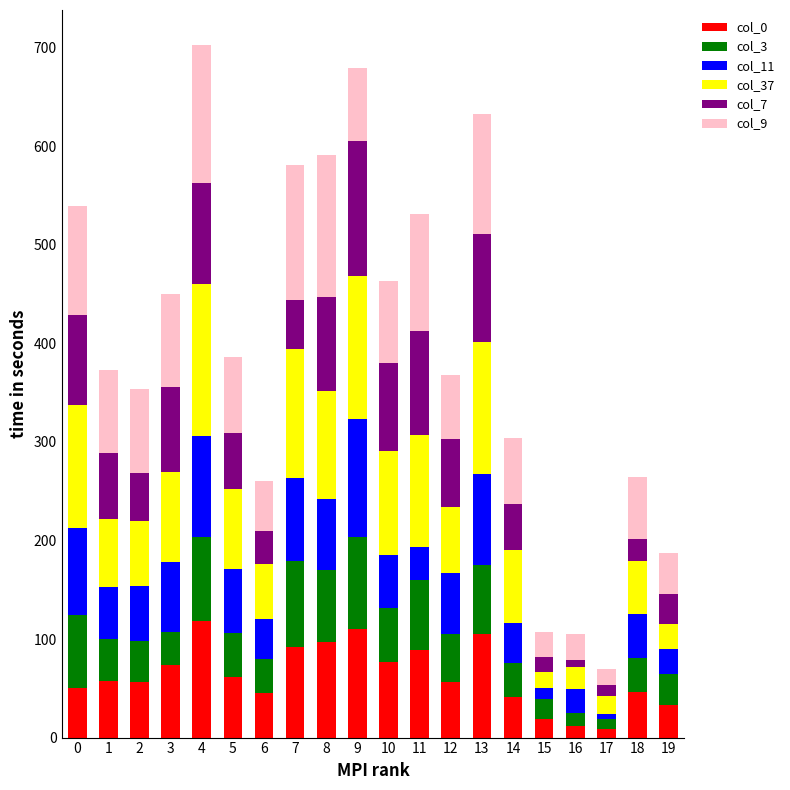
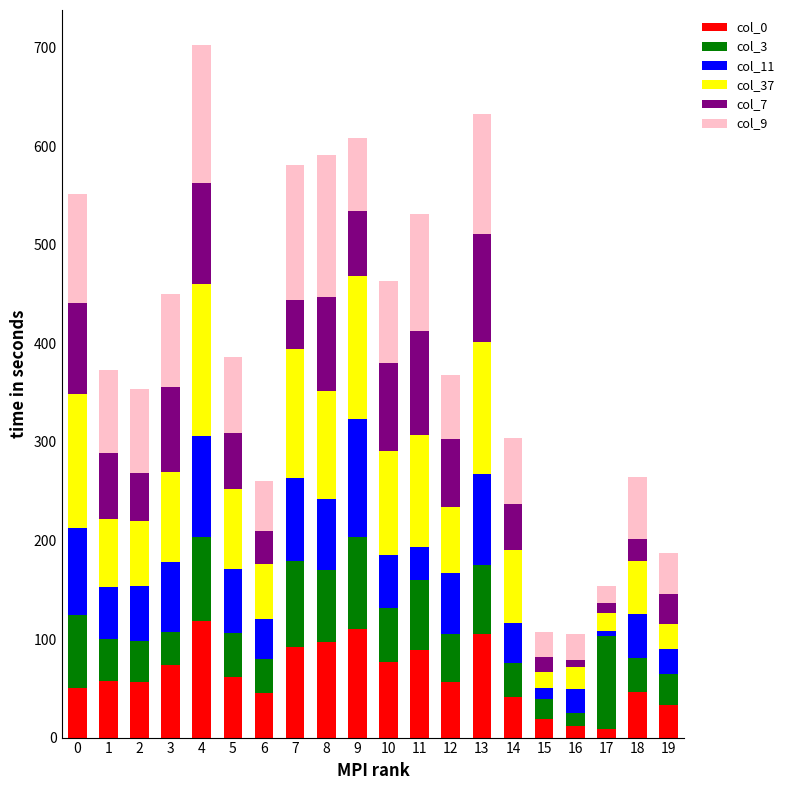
  {
    "col_0": {
      "0": 50,
      "1": 60,
      "2": 60,
      "3": 70,
      "4": 120,
      "5": 60,
      "6": 50,
      "7": 90,
      "8": 100,
      "9": 110,
      "10": 80,
      "11": 90,
      "12": 60,
      "13": 110,
      "14": 40,
      "15": 20,
      "16": 10,
      "17": 10,
      "18": 50,
      "19": 30
    },
    "col_3": {
      "0": 70,
      "1": 40,
      "2": 40,
      "3": 30,
      "4": 90,
      "5": 50,
      "6": 40,
      "7": 90,
      "8": 70,
      "9": 90,
      "10": 50,
      "11": 70,
      "12": 50,
      "13": 70,
      "14": 40,
      "15": 20,
      "16": 10,
-     "17": 10,
+     "17": 90,
      "18": 40,
      "19": 30
    },
    "col_11": {
      "0": 90,
      "1": 50,
      "2": 60,
      "3": 70,
      "4": 100,
      "5": 70,
      "6": 40,
      "7": 80,
      "8": 70,
      "9": 120,
      "10": 50,
      "11": 30,
      "12": 60,
      "13": 90,
      "14": 40,
      "15": 10,
      "16": 20,
      "17": 10,
      "18": 40,
      "19": 30
    },
    "col_37": {
-     "0": 120,
+     "0": 140,
      "1": 70,
      "2": 70,
      "3": 90,
      "4": 150,
      "5": 80,
      "6": 60,
      "7": 130,
      "8": 110,
      "9": 150,
      "10": 110,
      "11": 110,
      "12": 70,
      "13": 130,
      "14": 70,
      "15": 20,
      "16": 20,
      "17": 20,
      "18": 50,
      "19": 30
    },
    "col_7": {
      "0": 90,
      "1": 70,
      "2": 50,
      "3": 90,
      "4": 100,
      "5": 60,
      "6": 30,
      "7": 50,
      "8": 100,
-     "9": 140,
+     "9": 70,
      "10": 90,
      "11": 110,
      "12": 70,
      "13": 110,
      "14": 50,
      "15": 20,
      "16": 10,
      "17": 10,
      "18": 20,
      "19": 30
    },
    "col_9": {
      "0": 110,
      "1": 80,
      "2": 90,
      "3": 90,
      "4": 140,
      "5": 80,
      "6": 50,
      "7": 140,
      "8": 140,
      "9": 70,
      "10": 80,
      "11": 120,
      "12": 70,
      "13": 120,
      "14": 70,
      "15": 30,
      "16": 30,
      "17": 20,
      "18": 60,
      "19": 40
    }
  }
